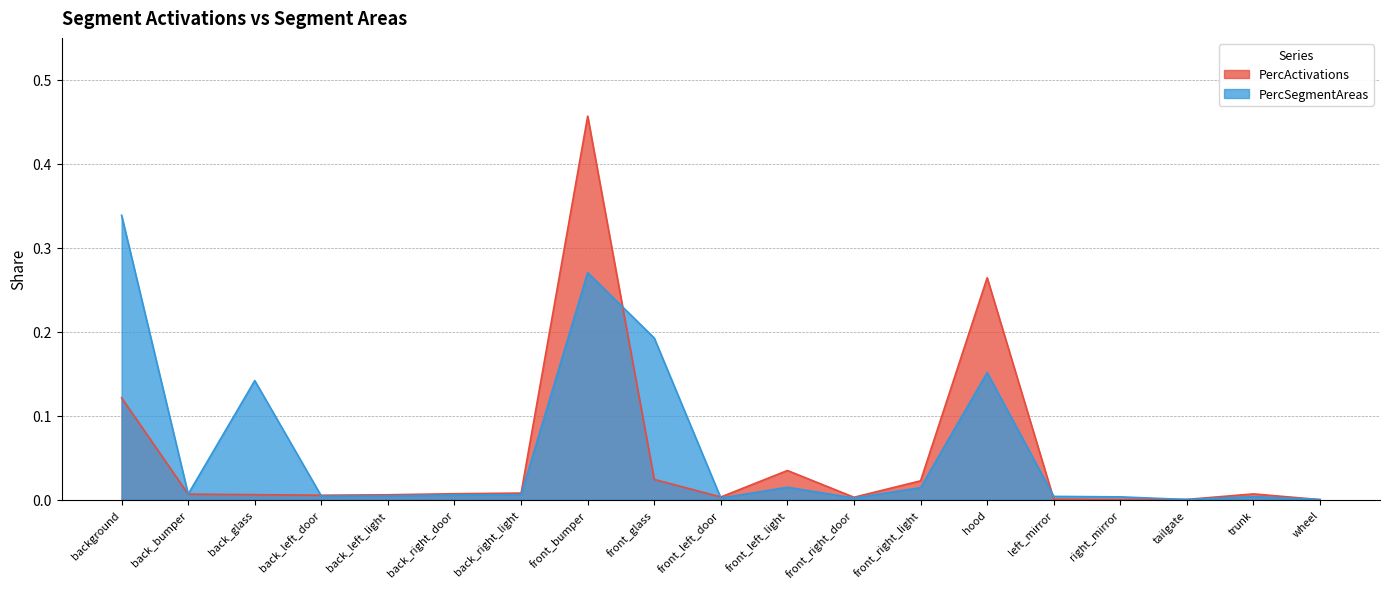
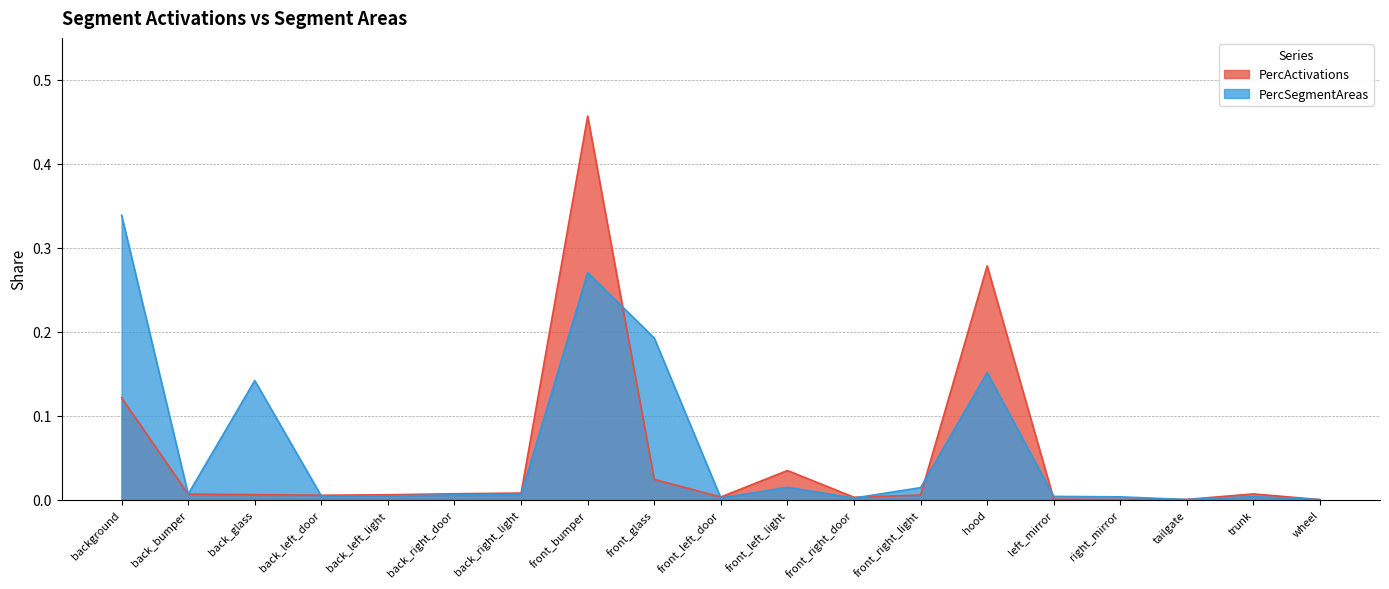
  {
    "PercActivations": {
      "background": 0.12,
      "back_glass": 0.01,
      "front_bumper": 0.46,
      "front_glass": 0.02,
      "front_left_light": 0.03,
-     "front_right_light": 0.02,
-     "hood": 0.26,
+     "front_right_light": 0.01,
+     "hood": 0.28,
      "left_mirror": 0.00,
      "trunk": 0.01
    },
    "PercSegmentAreas": {
      "background": 0.34,
      "back_glass": 0.14,
      "front_bumper": 0.27,
      "front_glass": 0.19,
      "front_left_light": 0.01,
      "front_right_light": 0.01,
      "hood": 0.15,
      "left_mirror": 0.00,
      "trunk": 0.00
    }
  }
